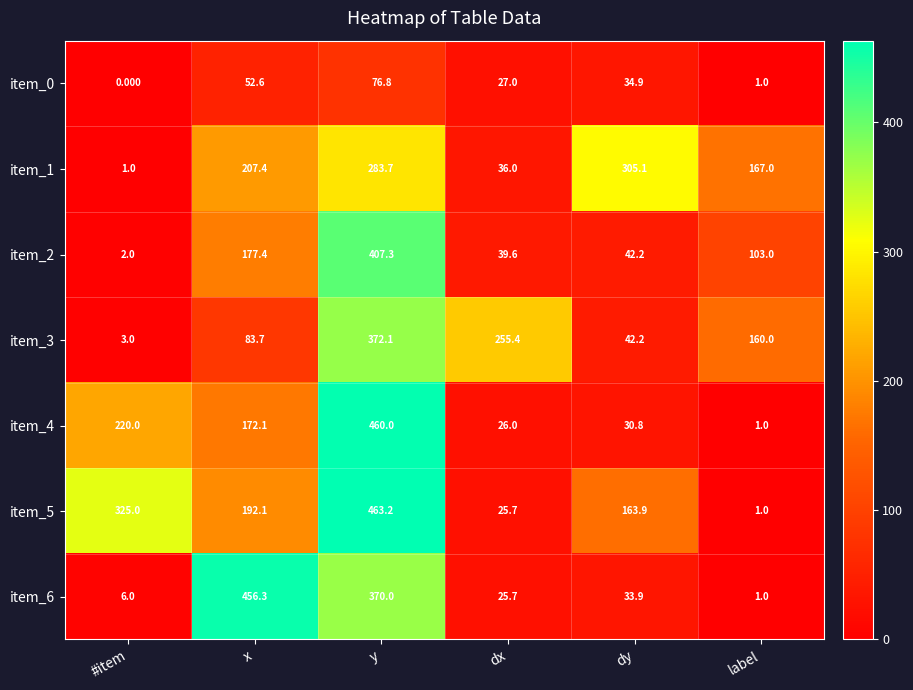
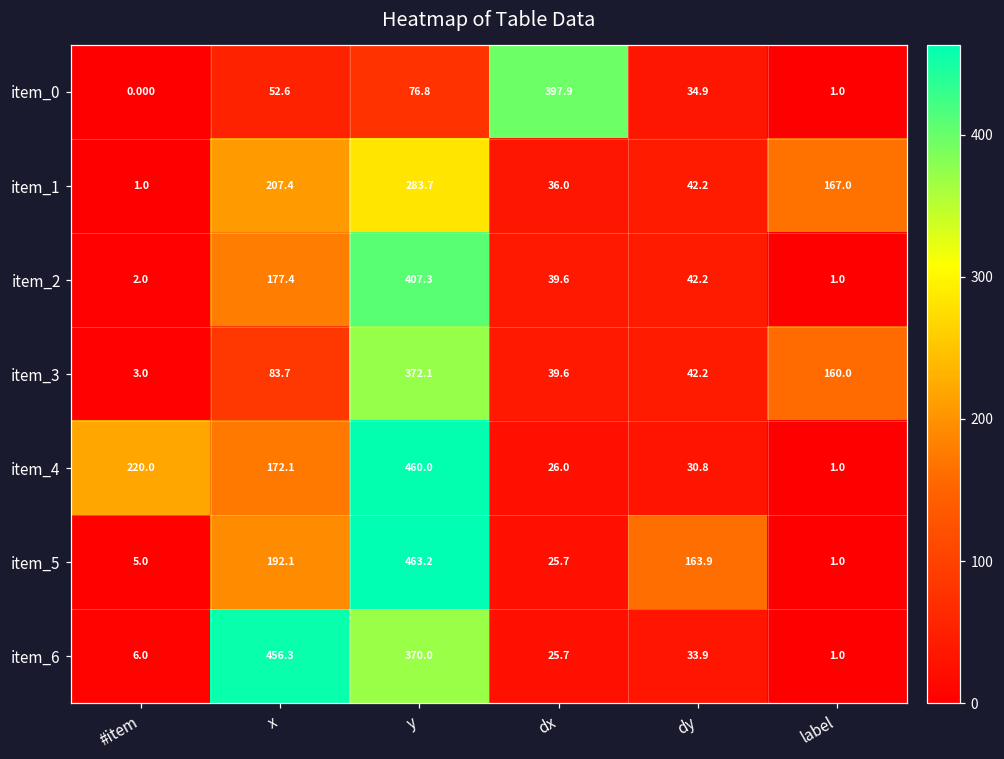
  {
    "item_0": {
      "#item": 0.000,
      "x": 52.6,
      "y": 76.8,
-     "dx": 27.0,
+     "dx": 397.9,
      "dy": 34.9,
      "label": 1.0
    },
    "item_1": {
      "#item": 1.0,
      "x": 207.4,
      "y": 283.7,
      "dx": 36.0,
-     "dy": 305.1,
+     "dy": 42.2,
      "label": 167.0
    },
    "item_2": {
      "#item": 2.0,
      "x": 177.4,
      "y": 407.3,
      "dx": 39.6,
      "dy": 42.2,
-     "label": 103.0
+     "label": 1.0
    },
    "item_3": {
      "#item": 3.0,
      "x": 83.7,
      "y": 372.1,
-     "dx": 255.4,
+     "dx": 39.6,
      "dy": 42.2,
      "label": 160.0
    },
    "item_4": {
      "#item": 220.0,
      "x": 172.1,
      "y": 460.0,
      "dx": 26.0,
      "dy": 30.8,
      "label": 1.0
    },
    "item_5": {
-     "#item": 325.0,
+     "#item": 5.0,
      "x": 192.1,
      "y": 463.2,
      "dx": 25.7,
      "dy": 163.9,
      "label": 1.0
    },
    "item_6": {
      "#item": 6.0,
      "x": 456.3,
      "y": 370.0,
      "dx": 25.7,
      "dy": 33.9,
      "label": 1.0
    }
  }
